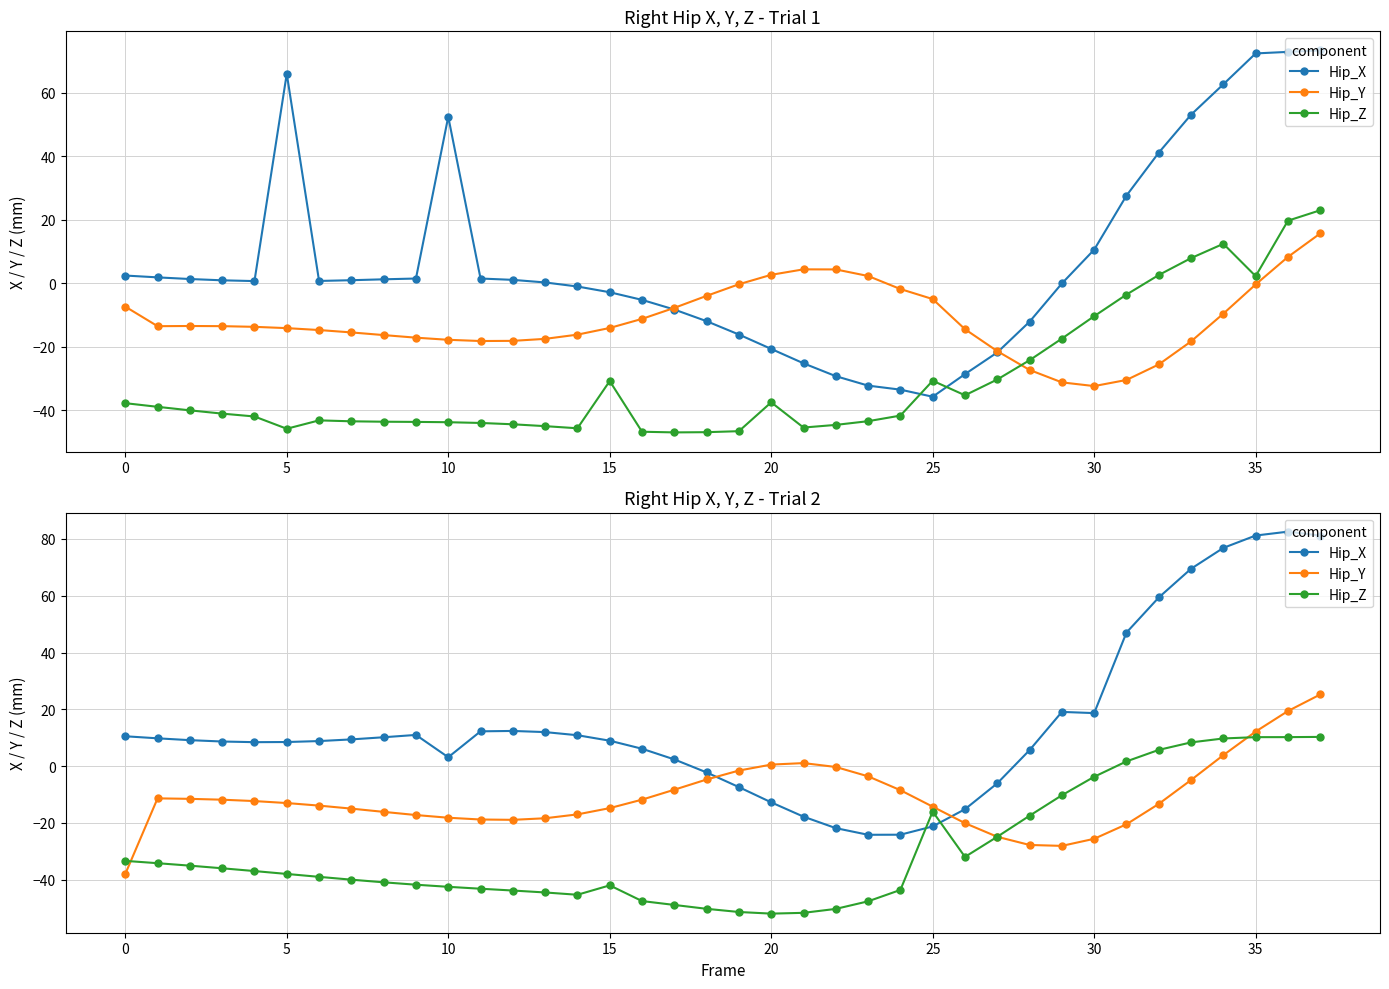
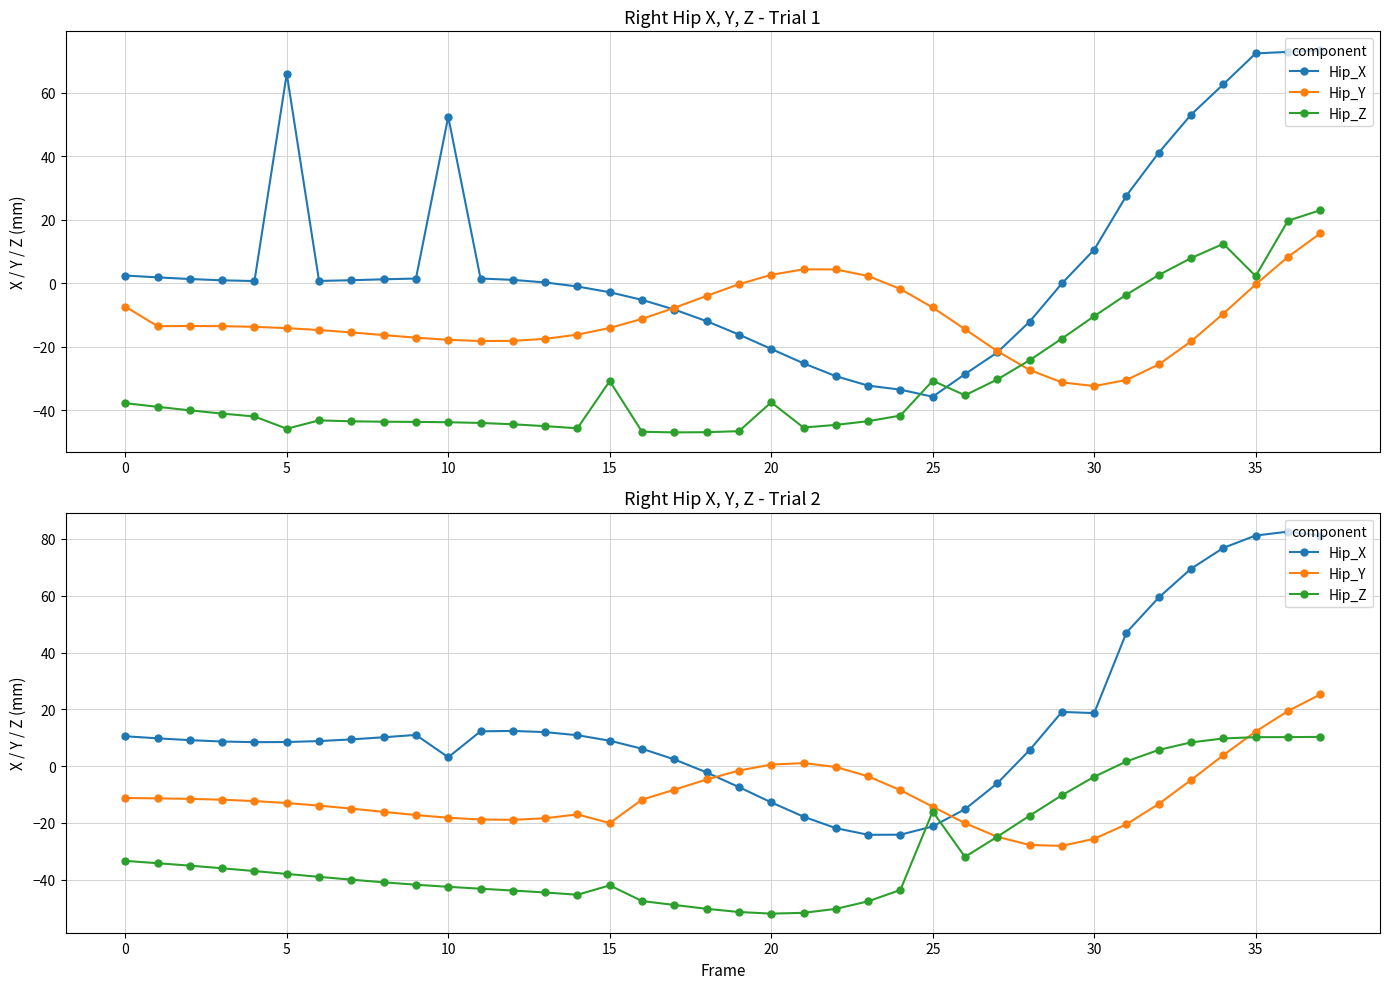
  {
    "Right Hip X, Y, Z - Trial 1": {
      "Hip_X": {
        "0": 2,
        "5": 66,
        "10": 52,
        "15": -3,
        "20": -21,
        "25": -36,
        "30": 11,
        "35": 72
      },
      "Hip_Y": {
        "0": -7,
        "5": -14,
        "10": -18,
        "15": -14,
        "20": 3,
-       "25": -5,
+       "25": -8,
        "30": -32,
        "35": 0
      },
      "Hip_Z": {
        "0": -38,
        "5": -46,
        "10": -44,
        "15": -31,
        "20": -38,
        "25": -31,
        "30": -10,
        "35": 2
      }
    },
    "Right Hip X, Y, Z - Trial 2": {
      "Hip_X": {
        "0": 11,
        "5": 8,
        "10": 3,
        "15": 9,
        "20": -13,
        "25": -21,
        "30": 19,
        "35": 81
      },
      "Hip_Y": {
-       "0": -38,
+       "0": -11,
        "5": -13,
        "10": -18,
-       "15": -15,
+       "15": -20,
        "20": 1,
        "25": -14,
        "30": -26,
        "35": 12
      },
      "Hip_Z": {
        "0": -33,
        "5": -38,
        "10": -42,
        "15": -42,
        "20": -52,
        "25": -16,
        "30": -4,
        "35": 10
      }
    }
  }
